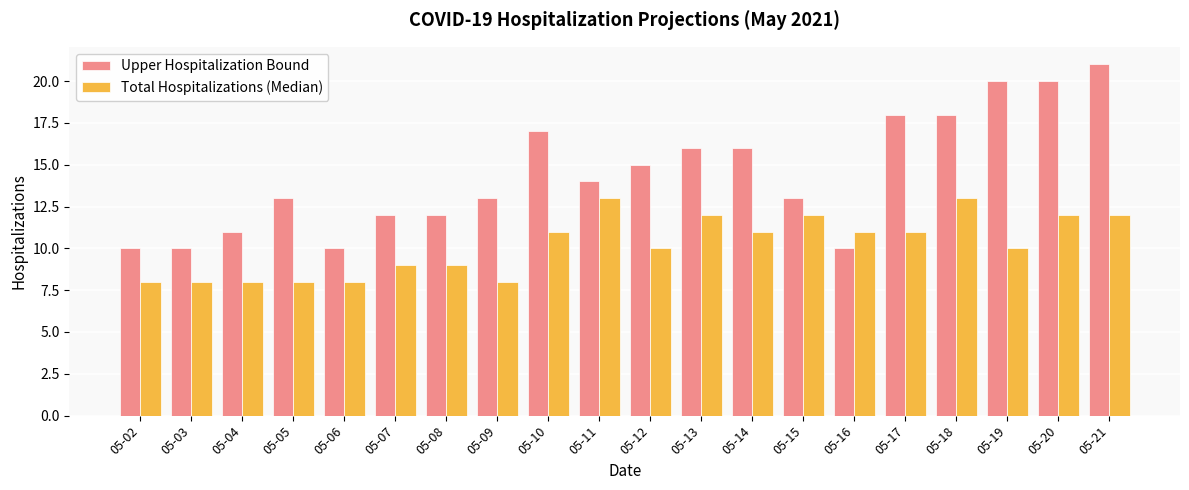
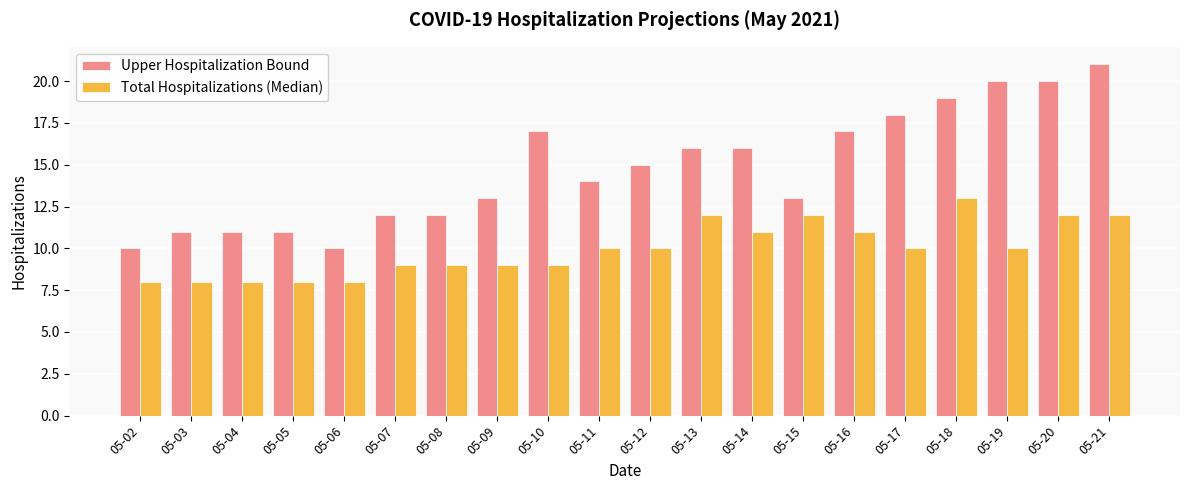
  {
    "Upper Hospitalization Bound": {
      "05-02": 10,
-     "05-03": 10,
+     "05-03": 11,
      "05-04": 11,
-     "05-05": 13,
+     "05-05": 11,
      "05-06": 10,
      "05-07": 12,
      "05-08": 12,
      "05-09": 13,
      "05-10": 17,
      "05-11": 14,
      "05-12": 15,
      "05-13": 16,
      "05-14": 16,
      "05-15": 13,
-     "05-16": 10,
+     "05-16": 17,
      "05-17": 18,
-     "05-18": 18,
+     "05-18": 19,
      "05-19": 20,
      "05-20": 20,
      "05-21": 21
    },
    "Total Hospitalizations (Median)": {
      "05-02": 8,
      "05-03": 8,
      "05-04": 8,
      "05-05": 8,
      "05-06": 8,
      "05-07": 9,
      "05-08": 9,
-     "05-09": 8,
-     "05-10": 11,
-     "05-11": 13,
+     "05-09": 9,
+     "05-10": 9,
+     "05-11": 10,
      "05-12": 10,
      "05-13": 12,
      "05-14": 11,
      "05-15": 12,
      "05-16": 11,
-     "05-17": 11,
+     "05-17": 10,
      "05-18": 13,
      "05-19": 10,
      "05-20": 12,
      "05-21": 12
    }
  }
